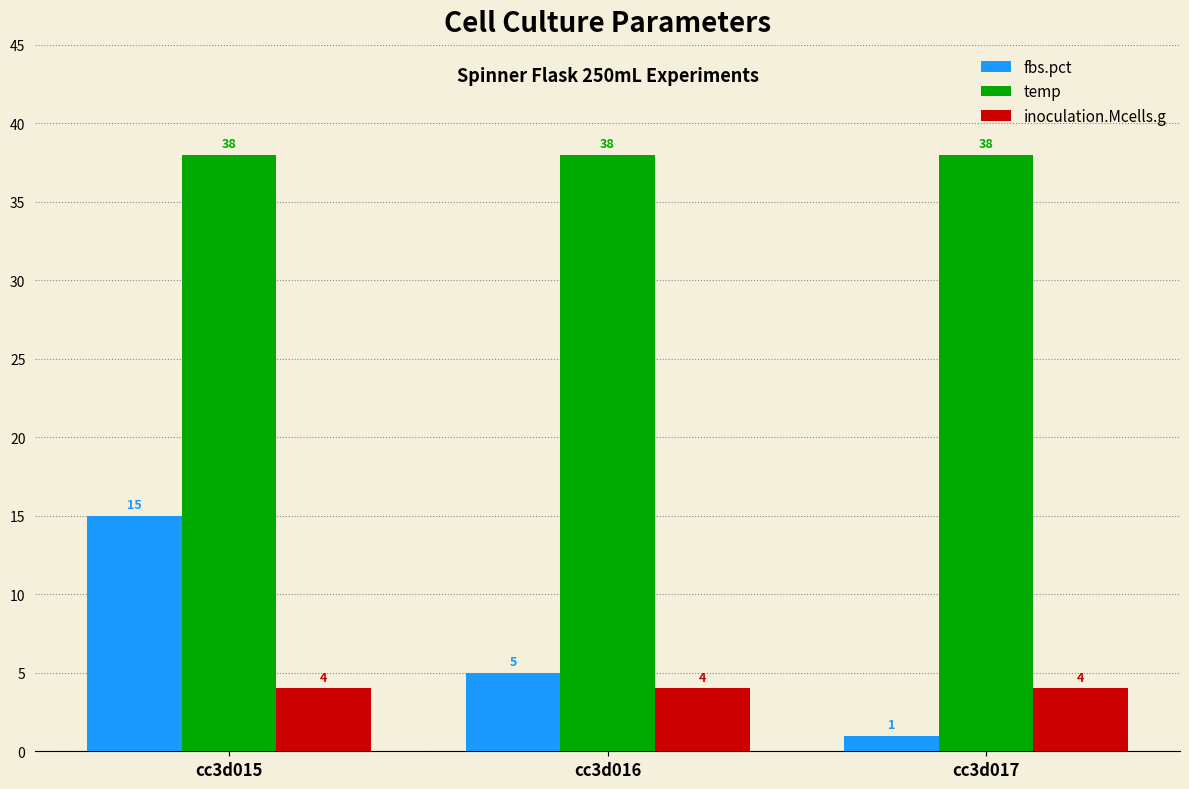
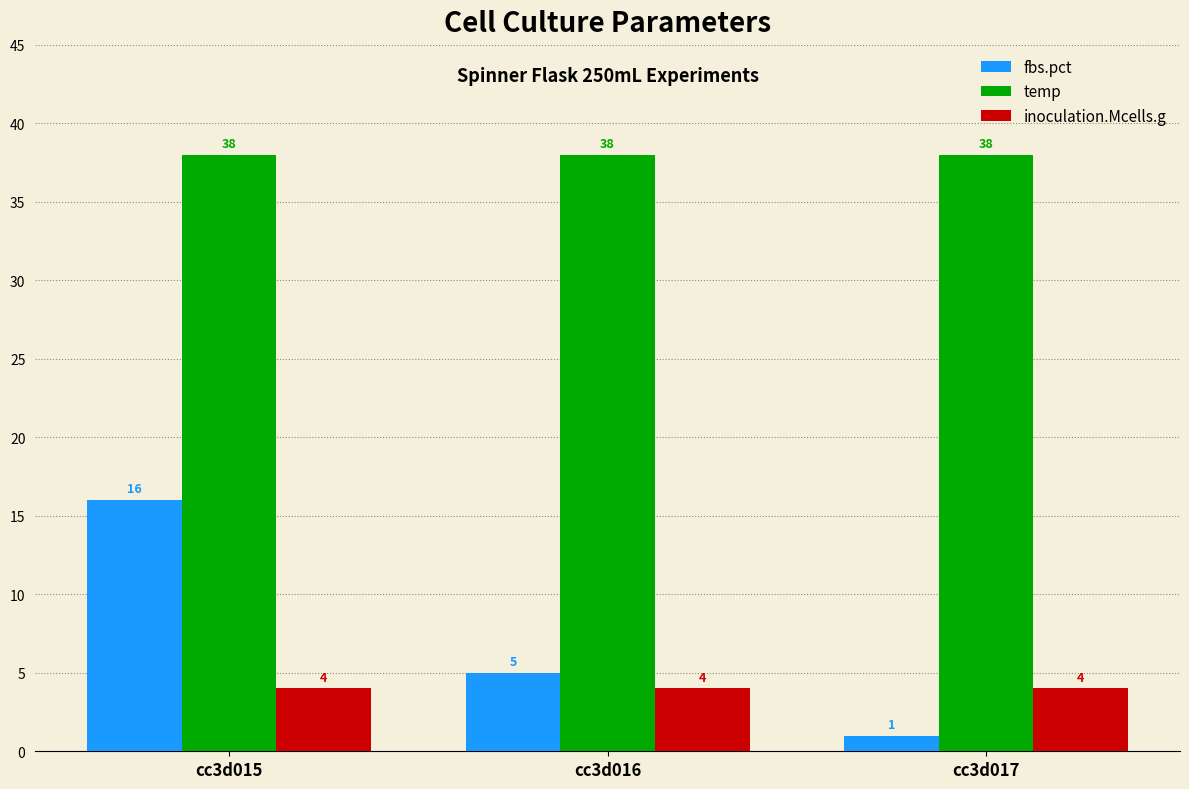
  {
    "fbs.pct": {
-     "cc3d015": 15,
+     "cc3d015": 16,
      "cc3d016": 5,
      "cc3d017": 1
    },
    "temp": {
      "cc3d015": 38,
      "cc3d016": 38,
      "cc3d017": 38
    },
    "inoculation.Mcells.g": {
      "cc3d015": 4,
      "cc3d016": 4,
      "cc3d017": 4
    }
  }
